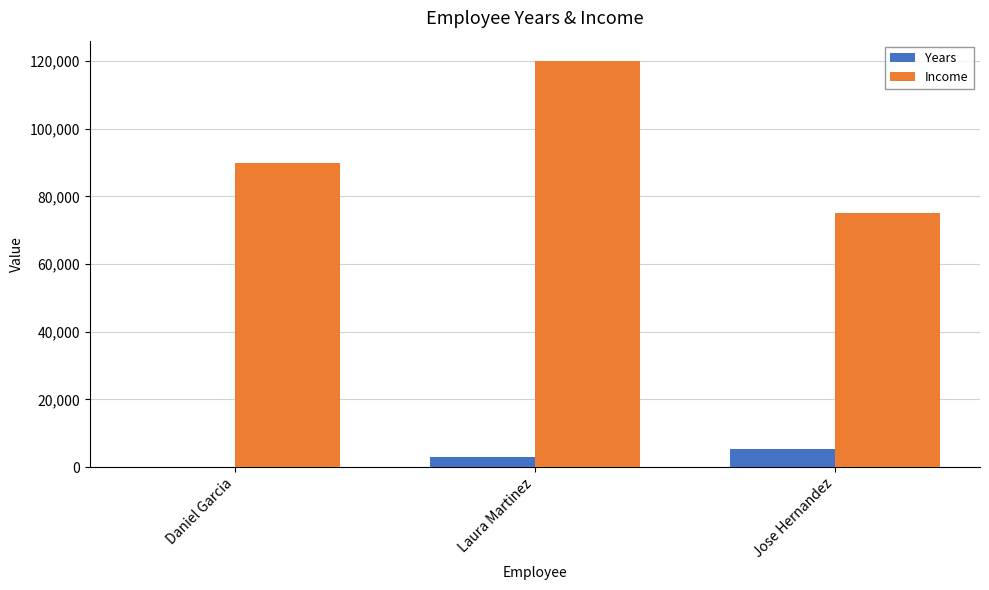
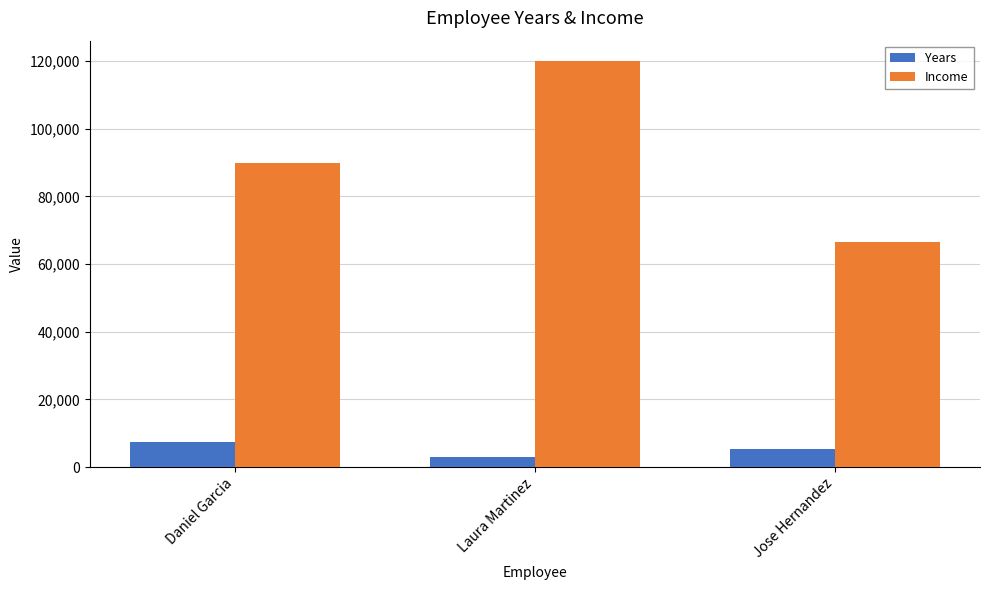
  {
    "Years": {
-     "Daniel Garcia": "0",
+     "Daniel Garcia": "7,000",
      "Laura Martinez": "3,000",
      "Jose Hernandez": "5,000"
    },
    "Income": {
      "Daniel Garcia": "90,000",
      "Laura Martinez": "120,000",
-     "Jose Hernandez": "75,000"
+     "Jose Hernandez": "66,000"
    }
  }
